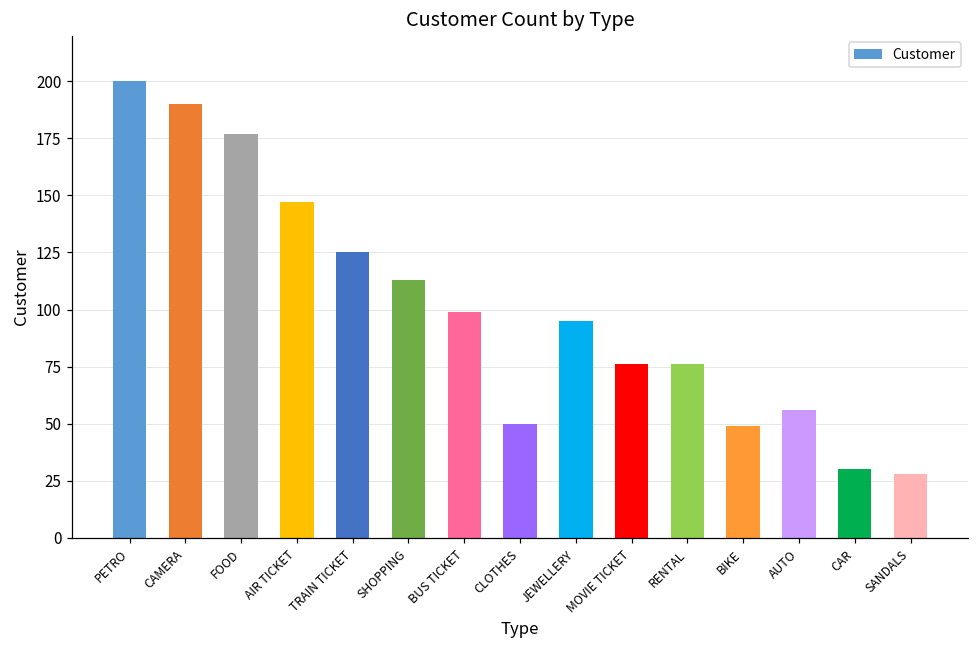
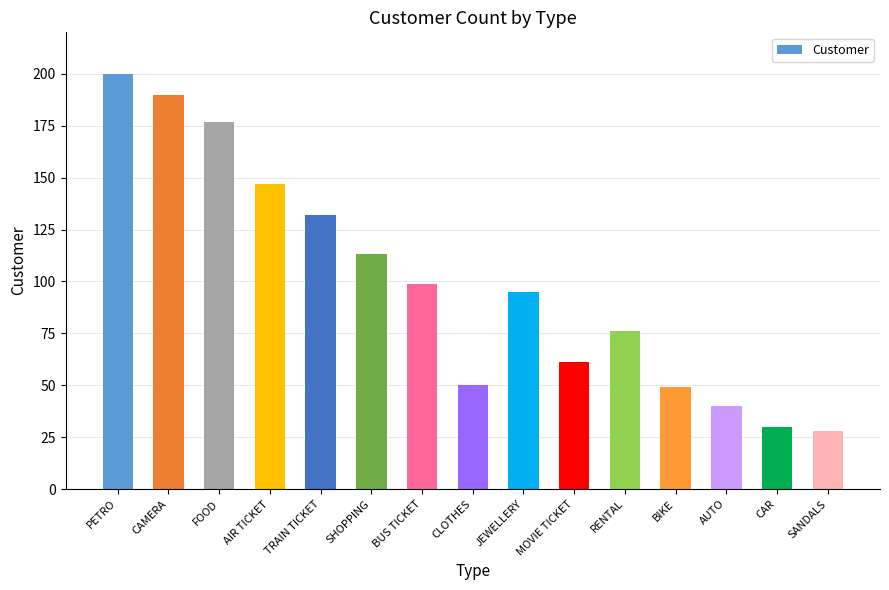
  {
    "PETRO": 200,
    "CAMERA": 190,
    "FOOD": 177,
    "AIR TICKET": 147,
-   "TRAIN TICKET": 125,
+   "TRAIN TICKET": 132,
    "SHOPPING": 113,
    "BUS TICKET": 99,
    "CLOTHES": 50,
    "JEWELLERY": 95,
-   "MOVIE TICKET": 76,
+   "MOVIE TICKET": 61,
    "RENTAL": 76,
    "BIKE": 49,
-   "AUTO": 56,
+   "AUTO": 40,
    "CAR": 30,
    "SANDALS": 28
  }
